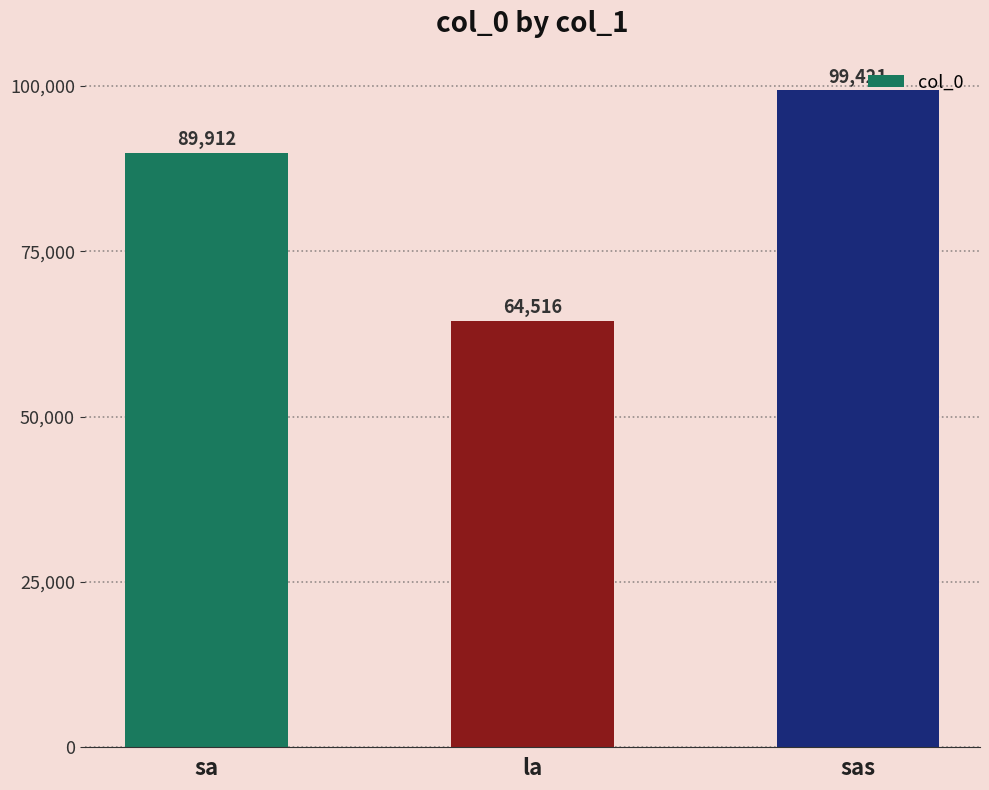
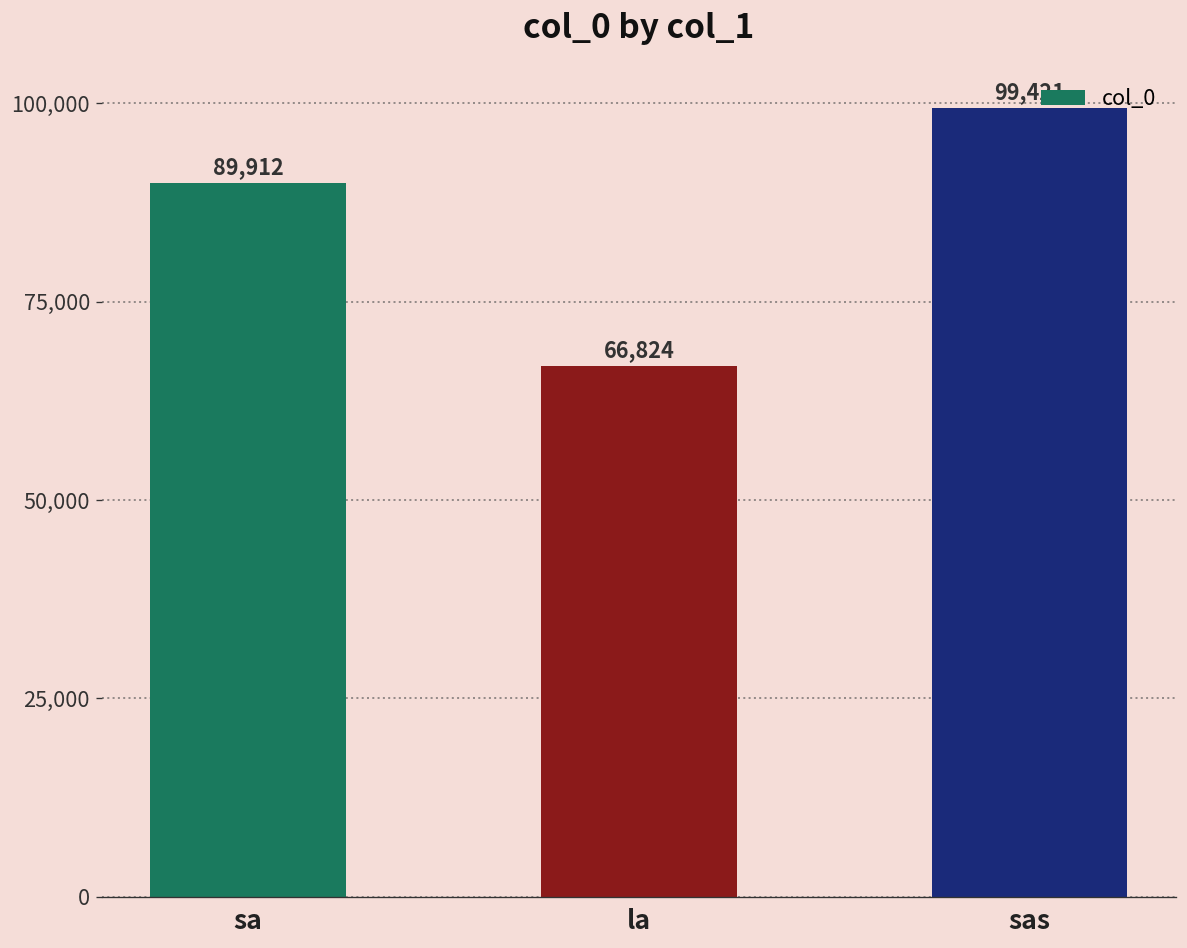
  {
    "sa": "89,912",
-   "la": "64,516",
+   "la": "66,824",
    "sas": "99,421"
  }
